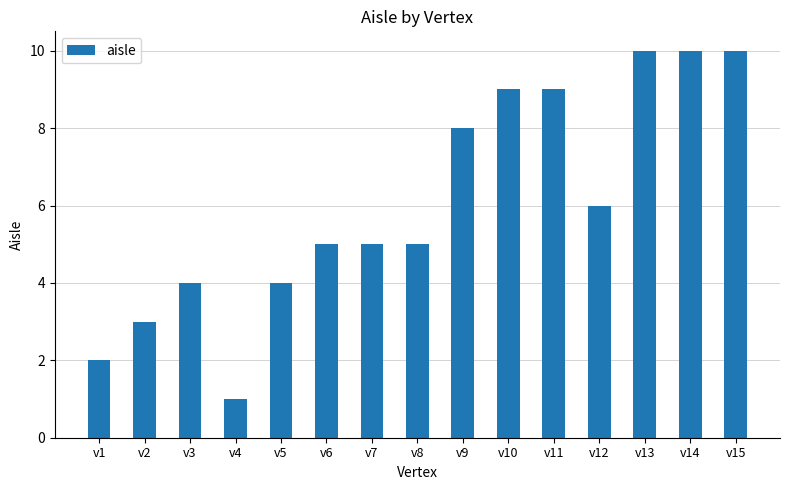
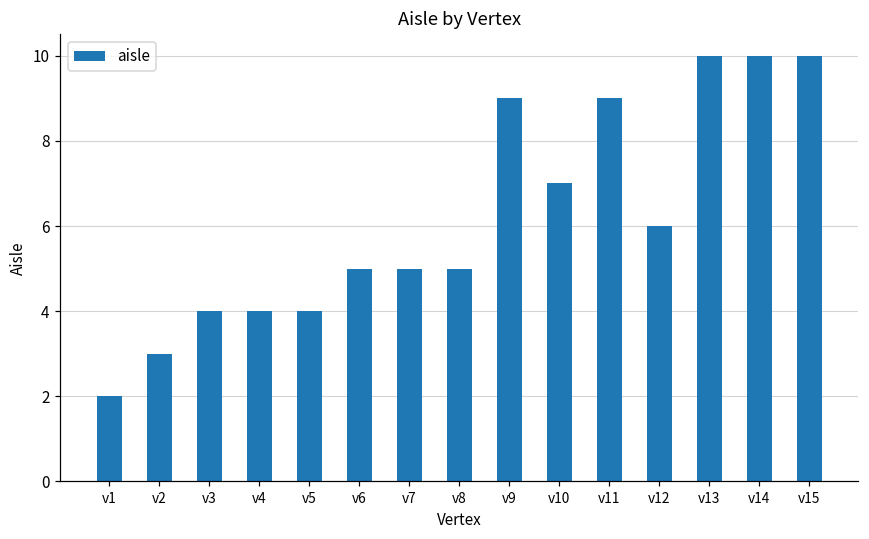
  {
    "v1": 2,
    "v2": 3,
    "v3": 4,
-   "v4": 1,
+   "v4": 4,
    "v5": 4,
    "v6": 5,
    "v7": 5,
    "v8": 5,
-   "v9": 8,
-   "v10": 9,
+   "v9": 9,
+   "v10": 7,
    "v11": 9,
    "v12": 6,
    "v13": 10,
    "v14": 10,
    "v15": 10
  }
